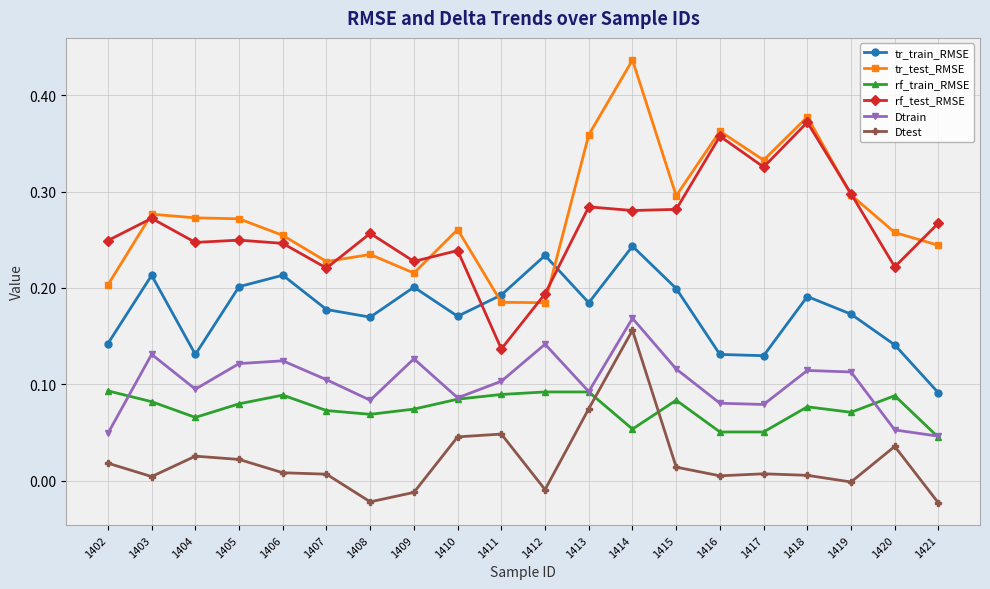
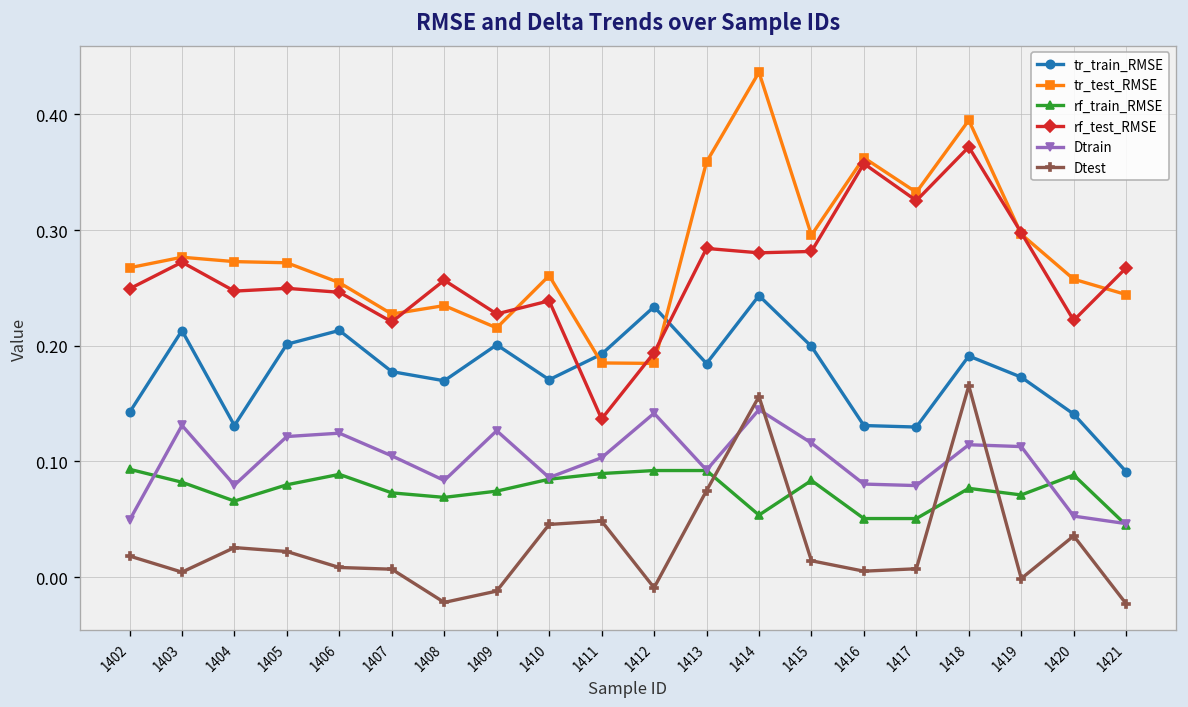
  {
    "tr_train_RMSE": {
      "1402": 0.14,
      "1403": 0.21,
      "1404": 0.13,
      "1405": 0.20,
      "1406": 0.21,
      "1407": 0.18,
      "1408": 0.17,
      "1409": 0.20,
      "1410": 0.17,
      "1411": 0.19,
      "1412": 0.23,
      "1413": 0.18,
      "1414": 0.24,
      "1415": 0.20,
      "1416": 0.13,
      "1417": 0.13,
      "1418": 0.19,
      "1419": 0.17,
      "1420": 0.14,
      "1421": 0.09
    },
    "tr_test_RMSE": {
-     "1402": 0.20,
+     "1402": 0.27,
      "1403": 0.28,
      "1404": 0.27,
      "1405": 0.27,
      "1406": 0.25,
      "1407": 0.23,
      "1408": 0.23,
      "1409": 0.22,
      "1410": 0.26,
      "1411": 0.19,
      "1412": 0.18,
      "1413": 0.36,
      "1414": 0.44,
      "1415": 0.30,
      "1416": 0.36,
      "1417": 0.33,
-     "1418": 0.38,
+     "1418": 0.39,
      "1420": 0.26,
      "1421": 0.24
    },
    "rf_train_RMSE": {
      "1402": 0.09,
      "1403": 0.08,
      "1404": 0.07,
      "1405": 0.08,
      "1406": 0.09,
      "1407": 0.07,
      "1408": 0.07,
      "1409": 0.07,
      "1411": 0.09,
      "1412": 0.09,
      "1414": 0.05,
      "1415": 0.08,
      "1416": 0.05,
      "1417": 0.05,
      "1418": 0.08,
      "1419": 0.07,
      "1420": 0.09
    },
    "rf_test_RMSE": {
      "1402": 0.25,
      "1403": 0.27,
      "1404": 0.25,
      "1405": 0.25,
      "1406": 0.25,
      "1407": 0.22,
      "1408": 0.26,
      "1409": 0.23,
      "1410": 0.24,
      "1411": 0.14,
      "1412": 0.19,
      "1413": 0.28,
      "1414": 0.28,
      "1415": 0.28,
      "1416": 0.36,
      "1417": 0.33,
      "1418": 0.37,
      "1420": 0.22,
      "1421": 0.27
    },
    "Dtrain": {
      "1402": 0.05,
      "1403": 0.13,
-     "1404": 0.10,
+     "1404": 0.08,
      "1405": 0.12,
      "1406": 0.12,
      "1407": 0.10,
      "1408": 0.08,
      "1409": 0.13,
      "1411": 0.10,
      "1412": 0.14,
-     "1414": 0.17,
+     "1414": 0.14,
      "1415": 0.12,
      "1416": 0.08,
      "1417": 0.08,
      "1418": 0.11,
      "1419": 0.11,
      "1420": 0.05
    },
    "Dtest": {
      "1402": 0.02,
      "1403": 0.00,
      "1404": 0.03,
      "1405": 0.02,
      "1406": 0.01,
      "1407": 0.01,
      "1408": -0.02,
      "1409": -0.01,
      "1410": 0.05,
      "1411": 0.05,
      "1412": -0.01,
      "1413": 0.07,
      "1414": 0.16,
      "1415": 0.01,
      "1416": 0.01,
      "1417": 0.01,
-     "1418": 0.01,
+     "1418": 0.17,
      "1419": 0.00,
      "1420": 0.04,
      "1421": -0.02
    }
  }
